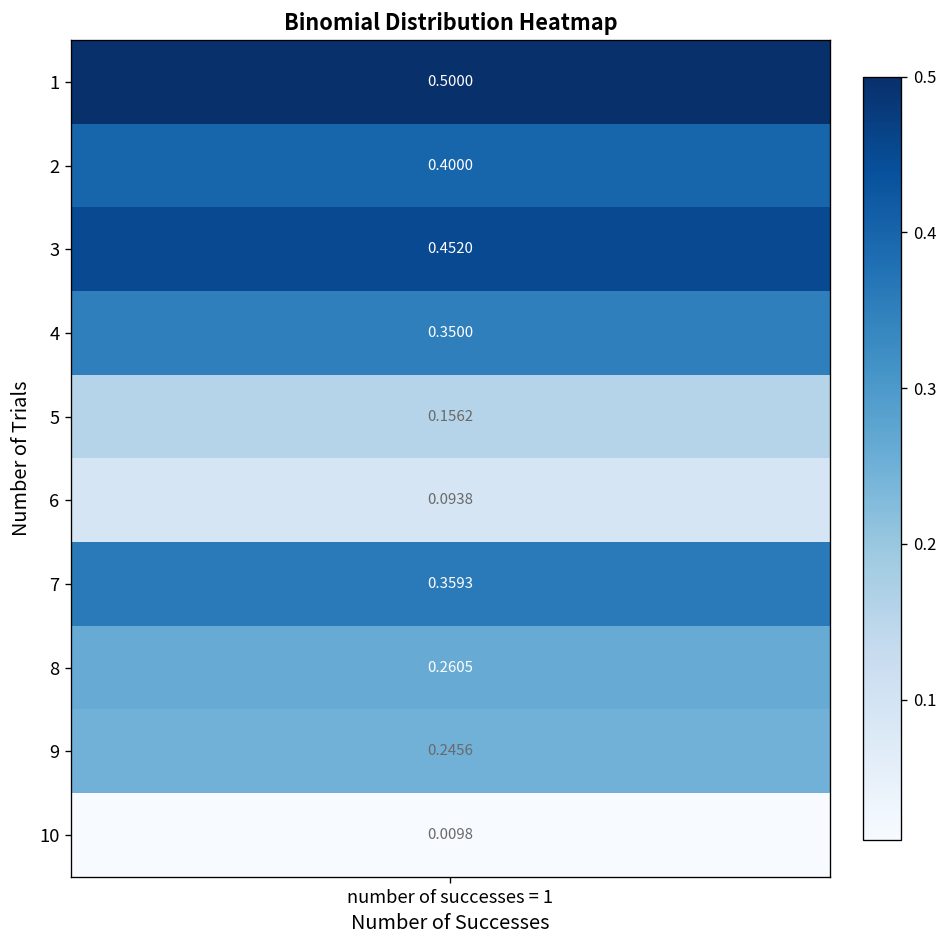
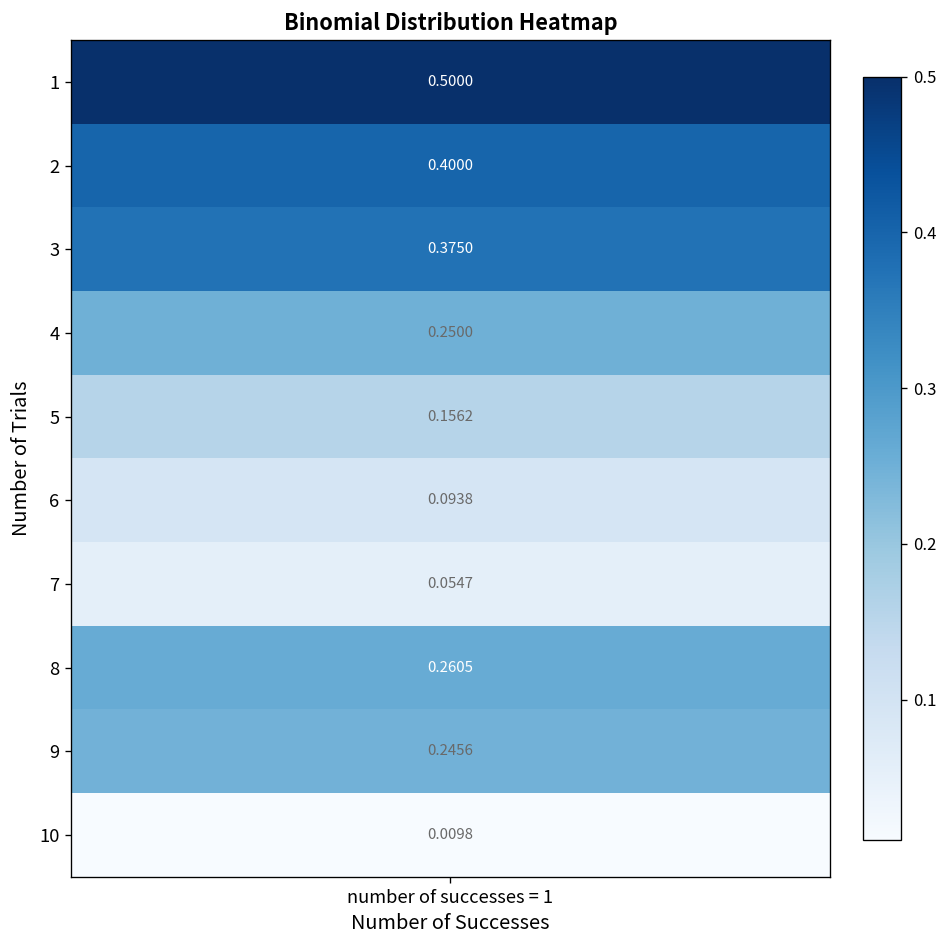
  {
    "1": {
      "number of successes = 1": 0.5000
    },
    "2": {
      "number of successes = 1": 0.4000
    },
    "3": {
-     "number of successes = 1": 0.4520
+     "number of successes = 1": 0.3750
    },
    "4": {
-     "number of successes = 1": 0.3500
+     "number of successes = 1": 0.2500
    },
    "5": {
      "number of successes = 1": 0.1562
    },
    "6": {
      "number of successes = 1": 0.0938
    },
    "7": {
-     "number of successes = 1": 0.3593
+     "number of successes = 1": 0.0547
    },
    "8": {
      "number of successes = 1": 0.2605
    },
    "9": {
      "number of successes = 1": 0.2456
    },
    "10": {
      "number of successes = 1": 0.0098
    }
  }
